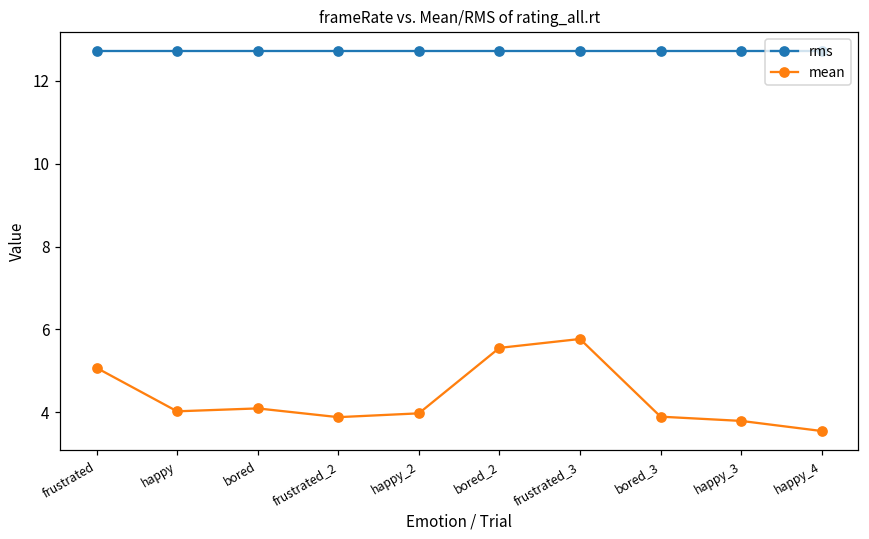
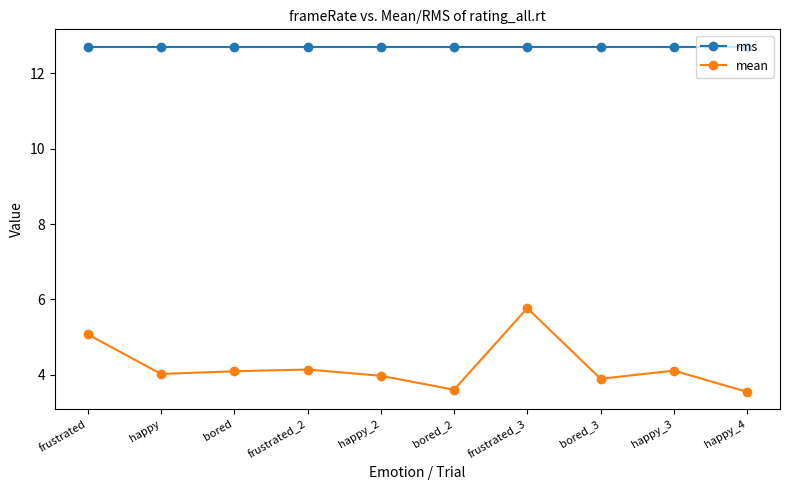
  {
    "rms": {
      "frustrated": 12.7,
      "happy": 12.7,
      "bored": 12.7,
      "frustrated_2": 12.7,
      "happy_2": 12.7,
      "bored_2": 12.7,
      "frustrated_3": 12.7,
      "bored_3": 12.7,
      "happy_3": 12.7
    },
    "mean": {
      "frustrated": 5.1,
      "happy": 4.0,
      "bored": 4.1,
-     "frustrated_2": 3.9,
+     "frustrated_2": 4.1,
      "happy_2": 4.0,
-     "bored_2": 5.6,
+     "bored_2": 3.6,
      "frustrated_3": 5.8,
      "bored_3": 3.9,
-     "happy_3": 3.8,
+     "happy_3": 4.1,
      "happy_4": 3.5
    }
  }
